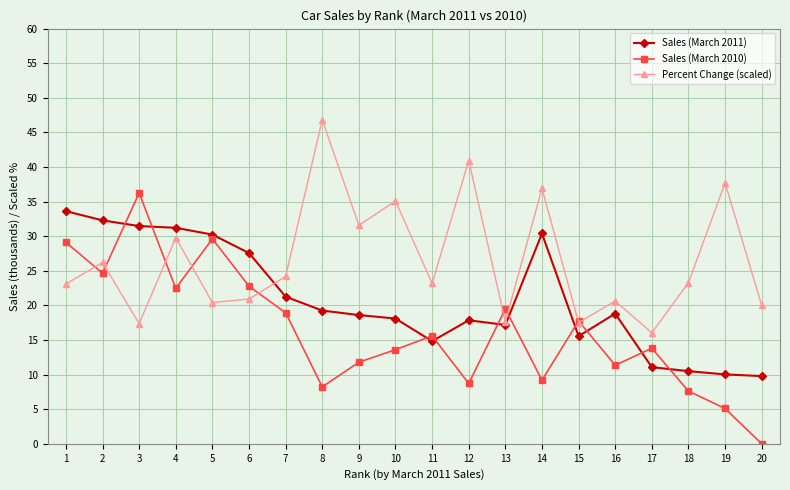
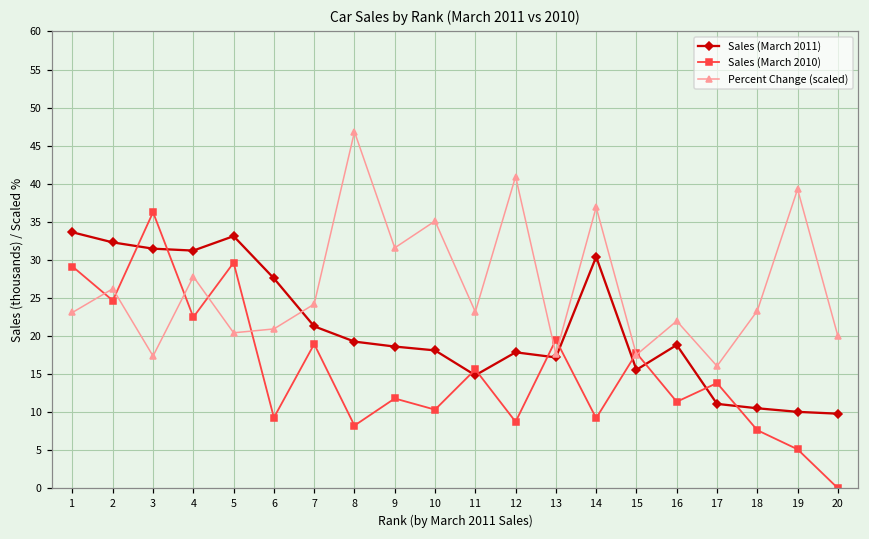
  {
    "Sales (March 2011)": {
      "1": 34,
      "2": 32,
      "3": 31,
      "4": 31,
-     "5": 30,
+     "5": 33,
      "6": 28,
      "7": 21,
      "8": 19,
      "9": 19,
      "10": 18,
      "11": 15,
      "12": 18,
      "13": 17,
      "14": 30,
      "15": 16,
      "16": 19,
      "17": 11,
      "18": 10,
      "19": 10,
      "20": 10
    },
    "Sales (March 2010)": {
      "1": 29,
      "2": 25,
      "3": 36,
      "4": 22,
      "5": 30,
-     "6": 23,
+     "6": 9,
      "7": 19,
      "8": 8,
      "9": 12,
-     "10": 14,
+     "10": 10,
      "11": 16,
      "12": 9,
      "13": 20,
      "14": 9,
      "16": 11,
      "17": 14,
      "18": 8,
      "19": 5,
      "20": 0
    },
    "Percent Change (scaled)": {
      "1": 23,
      "2": 26,
      "3": 17,
-     "4": 30,
+     "4": 28,
      "5": 20,
      "6": 21,
      "7": 24,
      "8": 47,
      "9": 32,
      "10": 35,
      "11": 23,
      "12": 41,
      "13": 18,
      "14": 37,
-     "16": 21,
+     "16": 22,
      "17": 16,
      "18": 23,
-     "19": 38,
+     "19": 39,
      "20": 20
    }
  }
